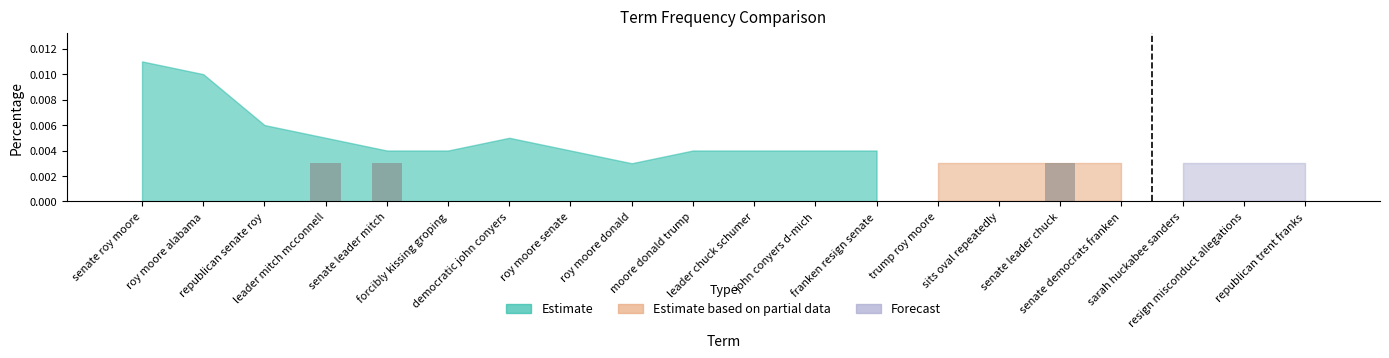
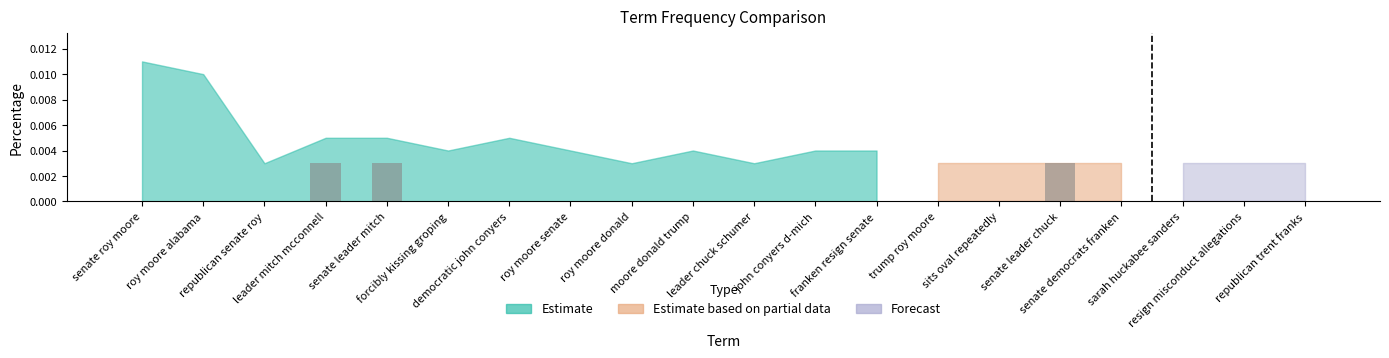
  {
    "Estimate": {
      "senate roy moore": 0.011,
      "roy moore alabama": 0.010,
-     "republican senate roy": 0.006,
+     "republican senate roy": 0.003,
      "leader mitch mcconnell": 0.005,
-     "senate leader mitch": 0.004,
+     "senate leader mitch": 0.005,
      "forcibly kissing groping": 0.004,
      "democratic john conyers": 0.005,
      "roy moore senate": 0.004,
      "roy moore donald": 0.003,
      "moore donald trump": 0.004,
-     "leader chuck schumer": 0.004,
+     "leader chuck schumer": 0.003,
      "john conyers d-mich": 0.004,
      "franken resign senate": 0.004
    },
    "Estimate based on partial data": {
      "trump roy moore": 0.003,
      "sits oval repeatedly": 0.003,
      "senate leader chuck": 0.003,
      "senate democrats franken": 0.003
    }
  }
